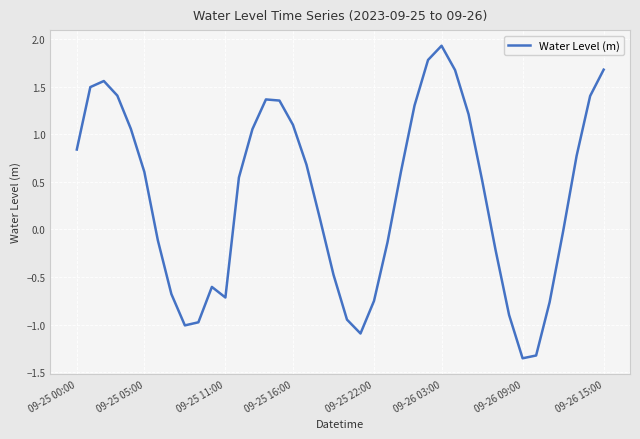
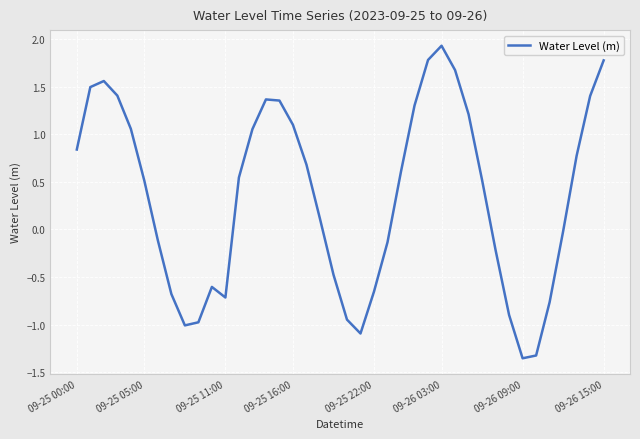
  {
    "09-25 00:00": 0.8,
-   "09-25 05:00": 0.6,
+   "09-25 05:00": 0.5,
    "09-25 11:00": -0.7,
    "09-25 16:00": 1.1,
-   "09-25 22:00": -0.8,
+   "09-25 22:00": -0.7,
    "09-26 03:00": 1.9,
    "09-26 09:00": -1.4,
-   "09-26 15:00": 1.7
+   "09-26 15:00": 1.8
  }
